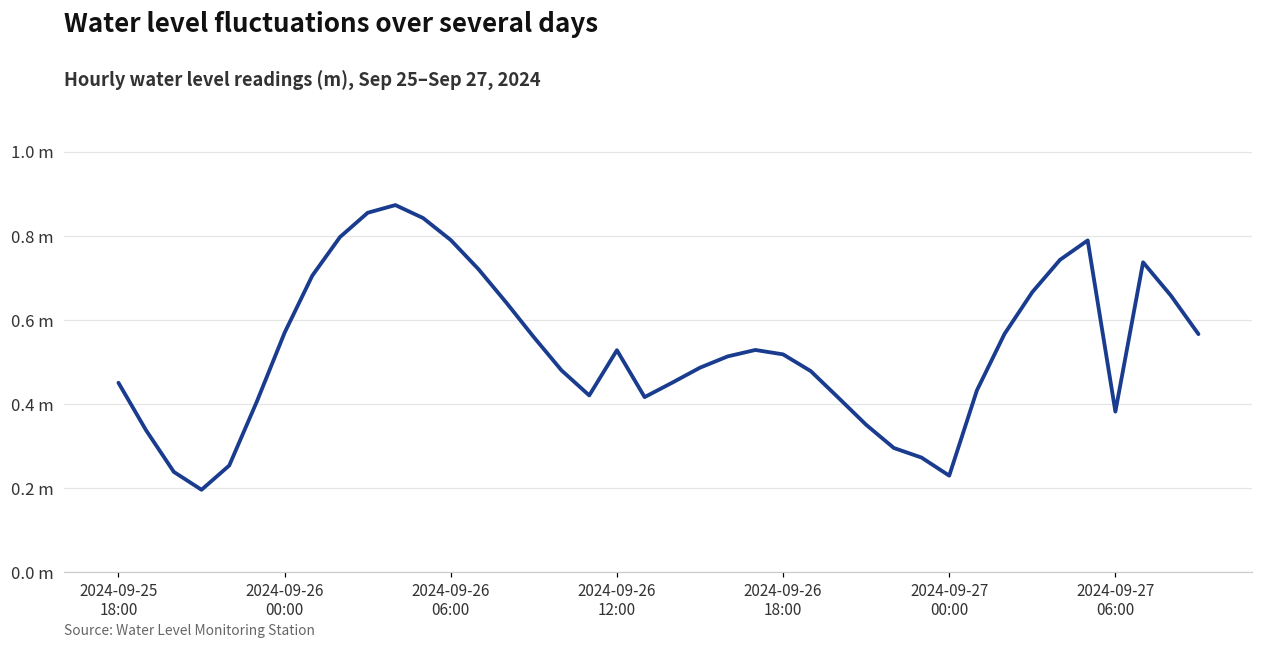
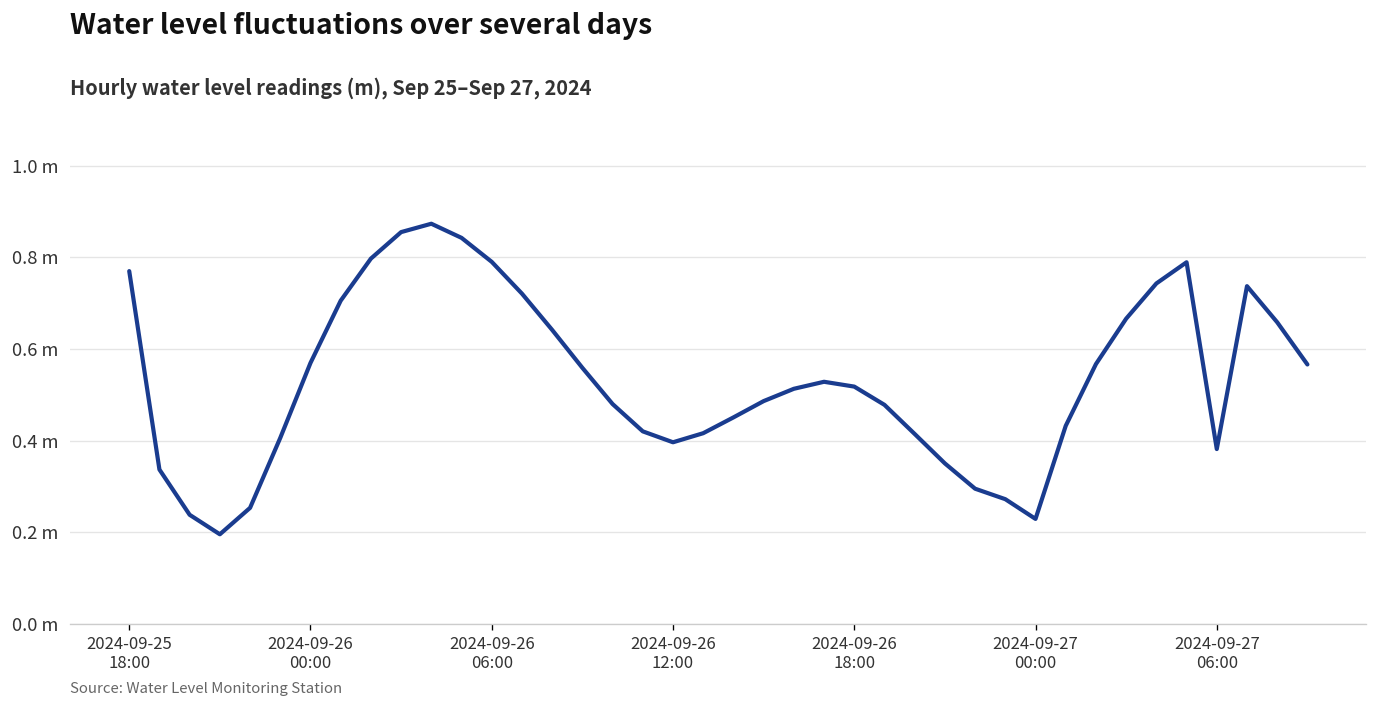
  {
-   "2024-09-25 18:00": "0.45 m",
+   "2024-09-25 18:00": "0.77 m",
    "2024-09-26 00:00": "0.57 m",
    "2024-09-26 06:00": "0.79 m",
-   "2024-09-26 12:00": "0.53 m",
+   "2024-09-26 12:00": "0.40 m",
    "2024-09-26 18:00": "0.52 m",
    "2024-09-27 00:00": "0.23 m",
    "2024-09-27 06:00": "0.38 m"
  }
